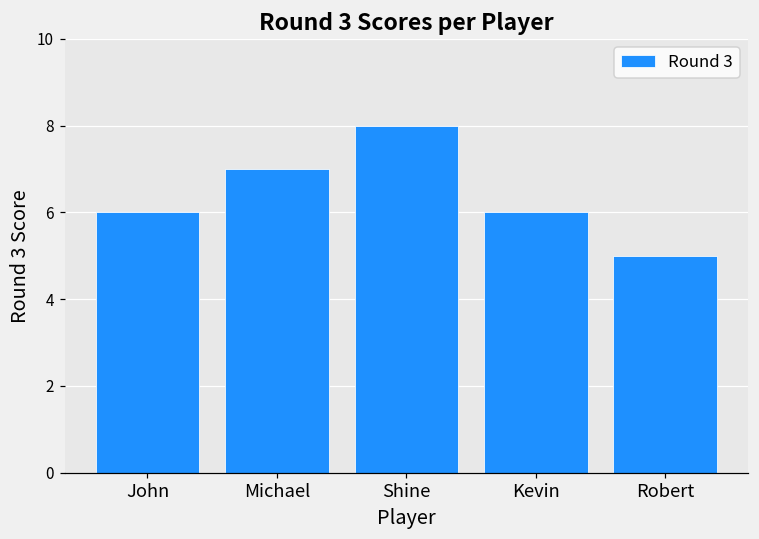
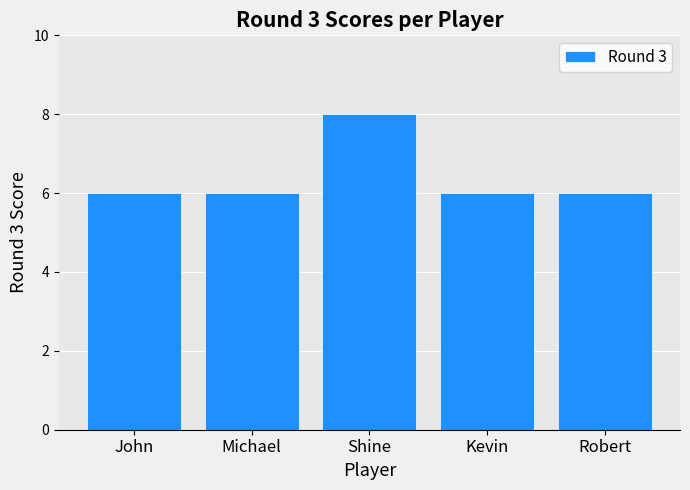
  {
    "John": 6,
-   "Michael": 7,
+   "Michael": 6,
    "Shine": 8,
    "Kevin": 6,
-   "Robert": 5
+   "Robert": 6
  }
